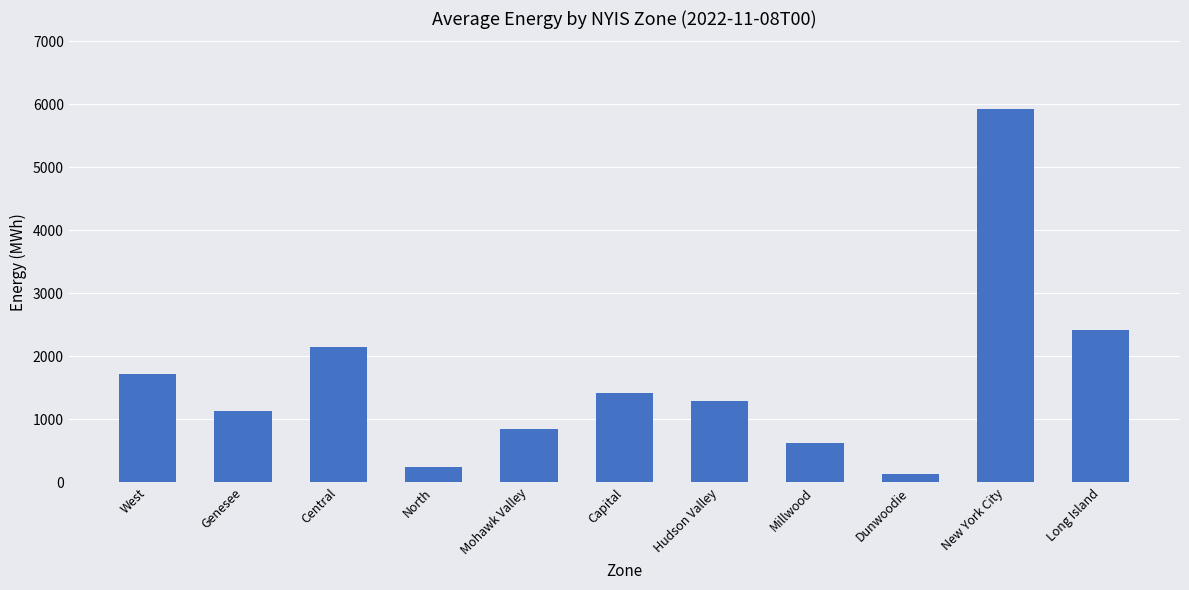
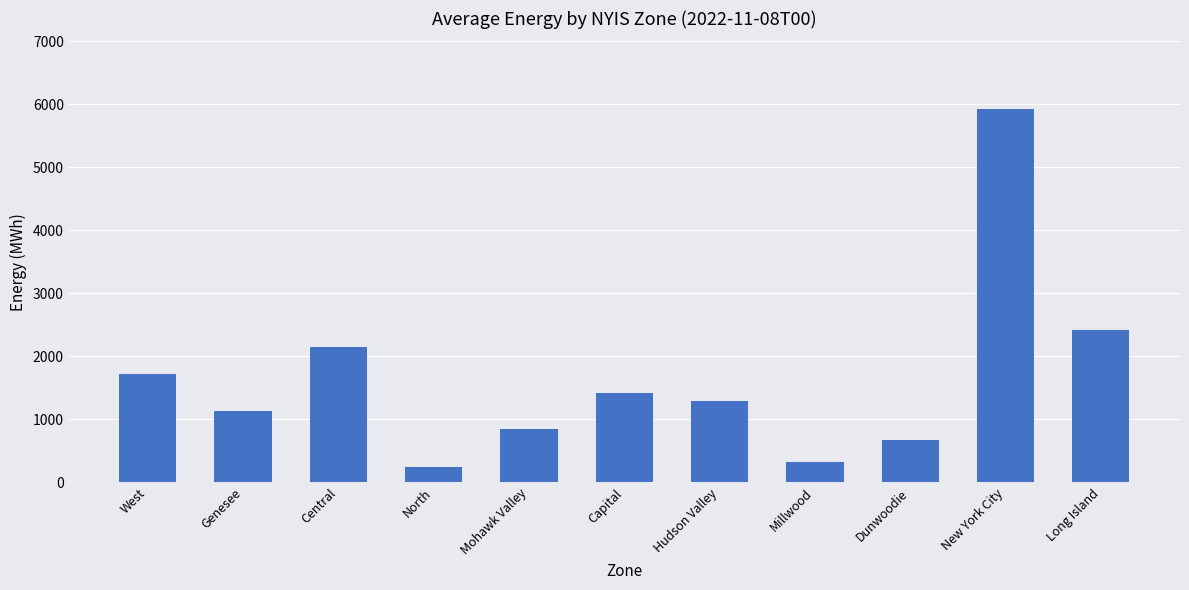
  {
    "West": 1700,
    "Genesee": 1100,
    "Central": 2100,
    "North": 200,
    "Mohawk Valley": 800,
    "Capital": 1400,
    "Hudson Valley": 1300,
-   "Millwood": 600,
-   "Dunwoodie": 100,
+   "Millwood": 300,
+   "Dunwoodie": 700,
    "New York City": 5900,
    "Long Island": 2400
  }
